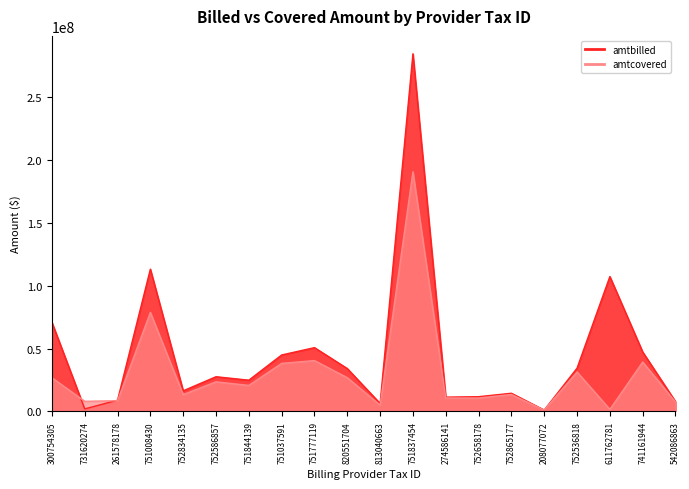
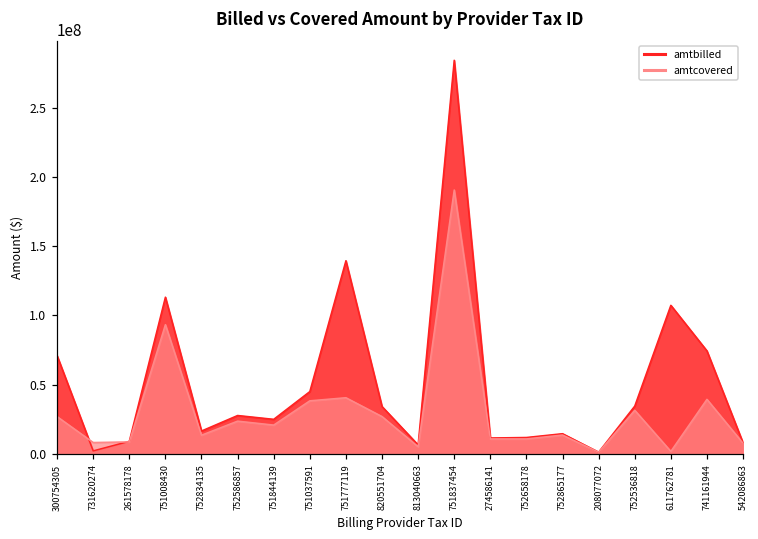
  {
    "amtbilled": {
      "300754305": 71000000,
      "731620274": 2000000,
      "751008430": 113000000,
      "752834135": 16000000,
      "752586857": 28000000,
      "751844139": 25000000,
      "751037591": 45000000,
-     "751777119": 51000000,
+     "751777119": 139000000,
      "820551704": 34000000,
      "751837454": 284000000,
      "752536818": 34000000,
      "611762781": 107000000,
-     "741161944": 47000000
+     "741161944": 74000000
    },
    "amtcovered": {
      "300754305": 27000000,
      "731620274": 8000000,
-     "751008430": 79000000,
+     "751008430": 93000000,
      "752834135": 13000000,
      "752586857": 24000000,
      "751844139": 21000000,
      "751037591": 38000000,
      "751777119": 40000000,
      "820551704": 27000000,
      "751837454": 191000000,
      "752536818": 31000000,
      "611762781": 2000000,
      "741161944": 39000000
    }
  }
